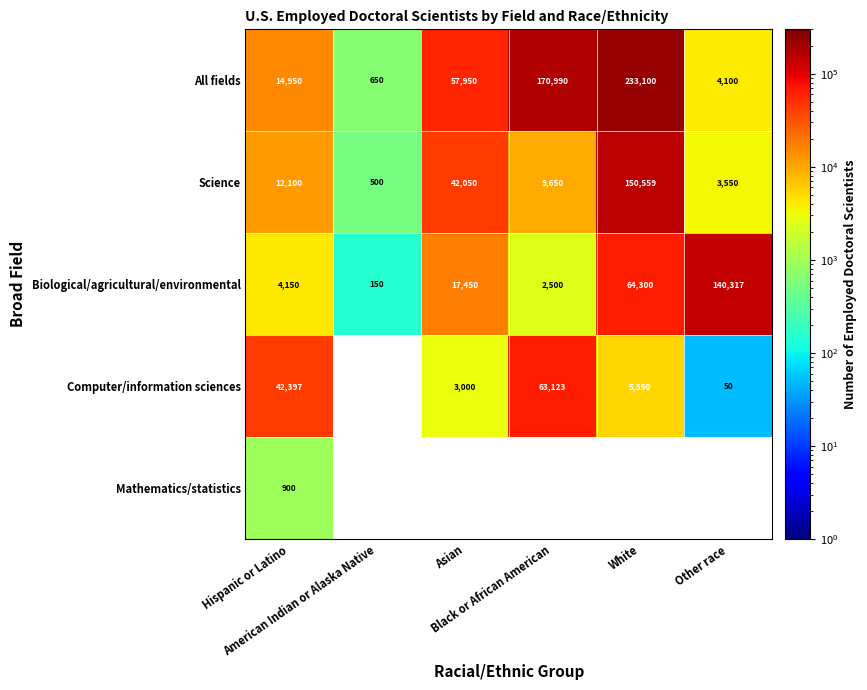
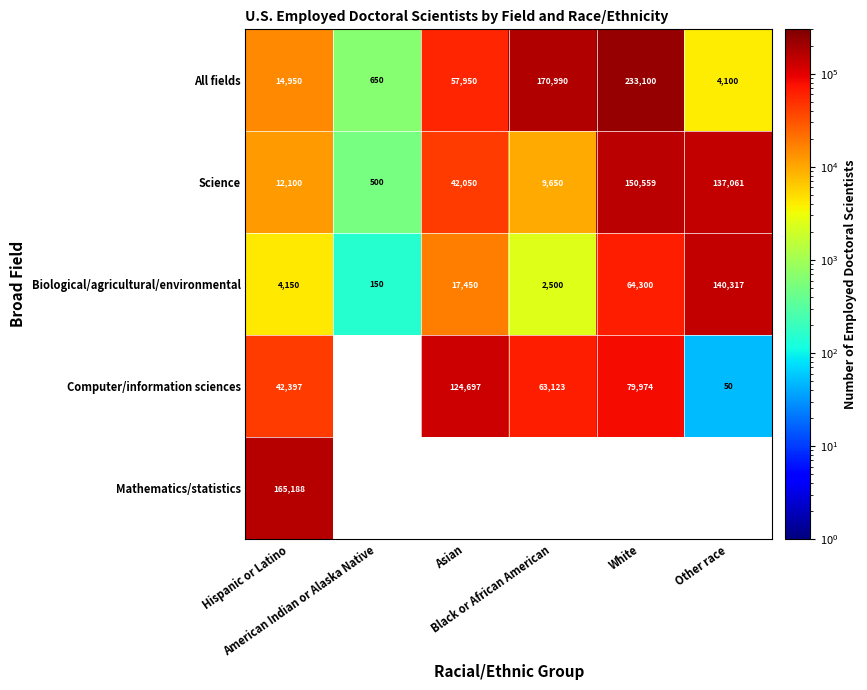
  {
    "All fields": {
      "Hispanic or Latino": "14,950",
      "American Indian or Alaska Native": "650",
      "Asian": "57,950",
      "Black or African American": "170,990",
      "White": "233,100",
      "Other race": "4,100"
    },
    "Science": {
      "Hispanic or Latino": "12,100",
      "American Indian or Alaska Native": "500",
      "Asian": "42,050",
      "Black or African American": "9,650",
      "White": "150,559",
-     "Other race": "3,550"
+     "Other race": "137,061"
    },
    "Biological/agricultural/environmental": {
      "Hispanic or Latino": "4,150",
      "American Indian or Alaska Native": "150",
      "Asian": "17,450",
      "Black or African American": "2,500",
      "White": "64,300",
      "Other race": "140,317"
    },
    "Computer/information sciences": {
      "Hispanic or Latino": "42,397",
-     "Asian": "3,000",
+     "Asian": "124,697",
      "Black or African American": "63,123",
-     "White": "5,350",
+     "White": "79,974",
      "Other race": "50"
    },
    "Mathematics/statistics": {
-     "Hispanic or Latino": "900"
+     "Hispanic or Latino": "165,188"
    }
  }
